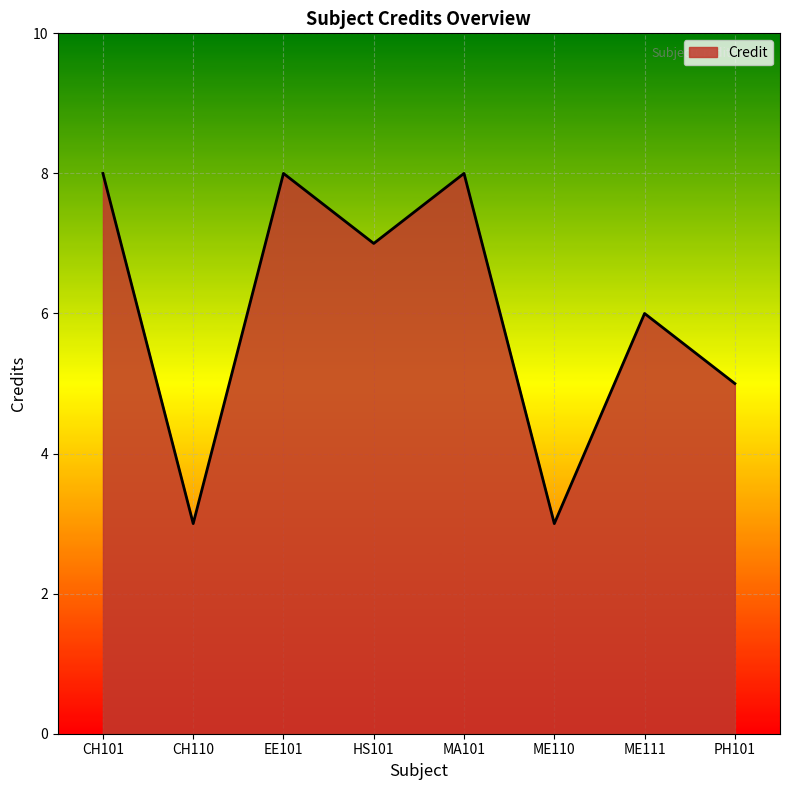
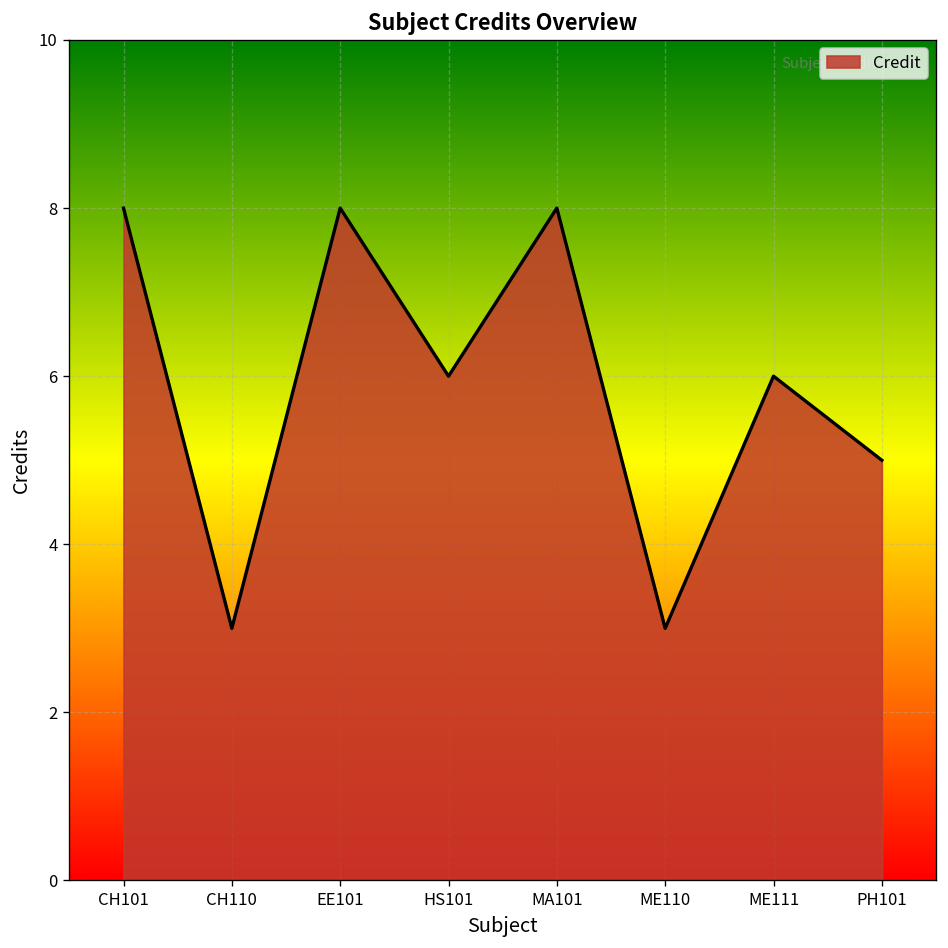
  {
    "CH101": 8,
    "CH110": 3,
    "EE101": 8,
-   "HS101": 7,
+   "HS101": 6,
    "MA101": 8,
    "ME110": 3,
    "ME111": 6,
    "PH101": 5
  }
